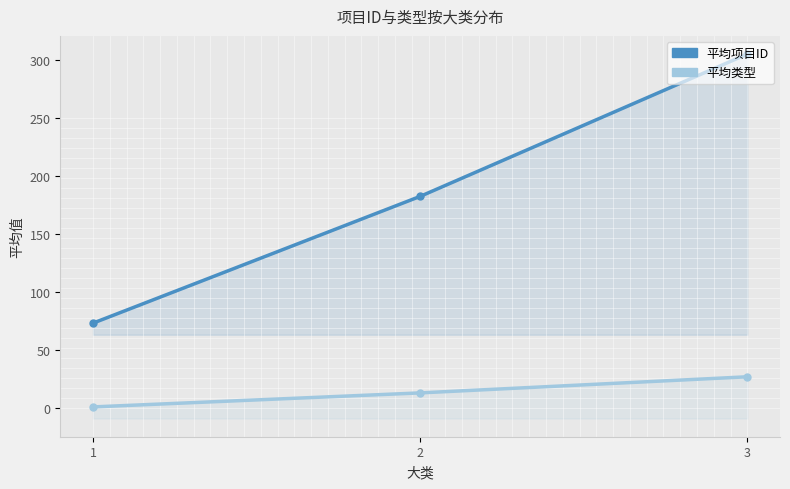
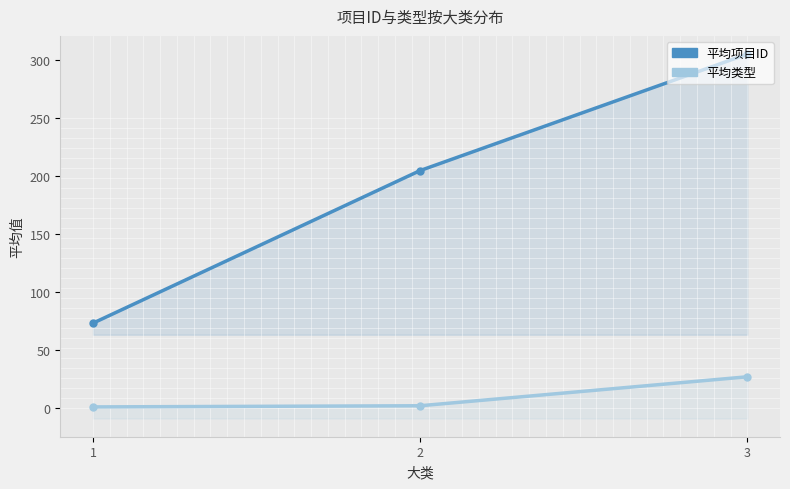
  {
    "平均项目ID": {
      "1": 73,
-     "2": 183
+     "2": 205
    },
    "平均类型": {
      "1": 1,
-     "2": 13,
+     "2": 2,
      "3": 27
    }
  }
